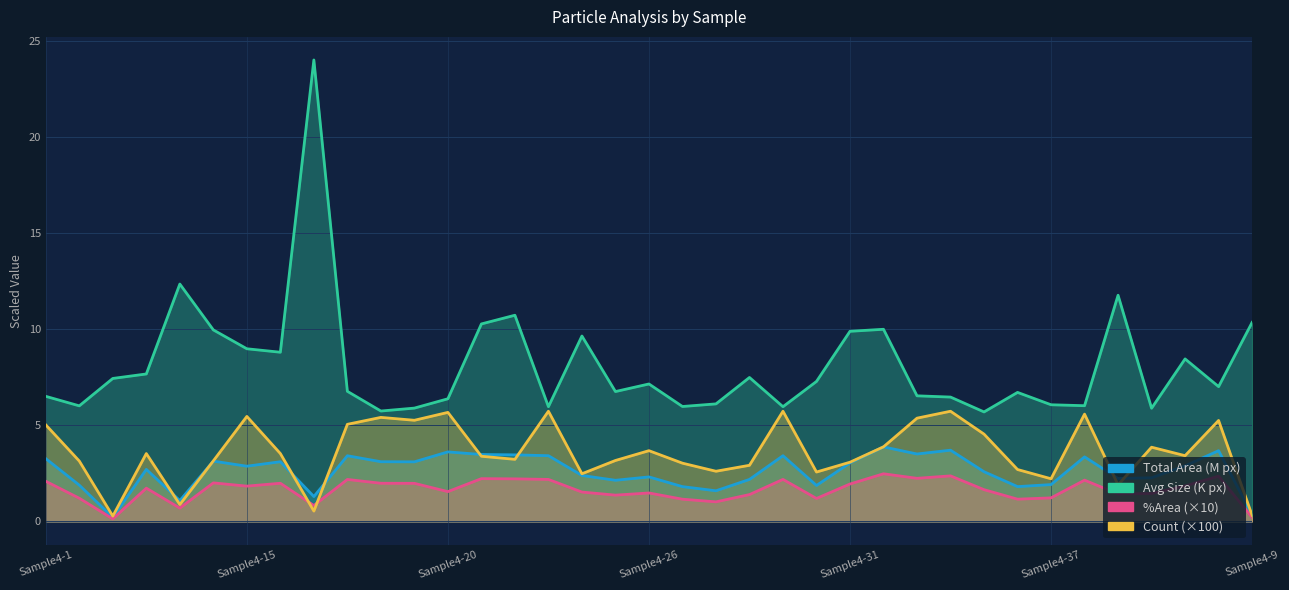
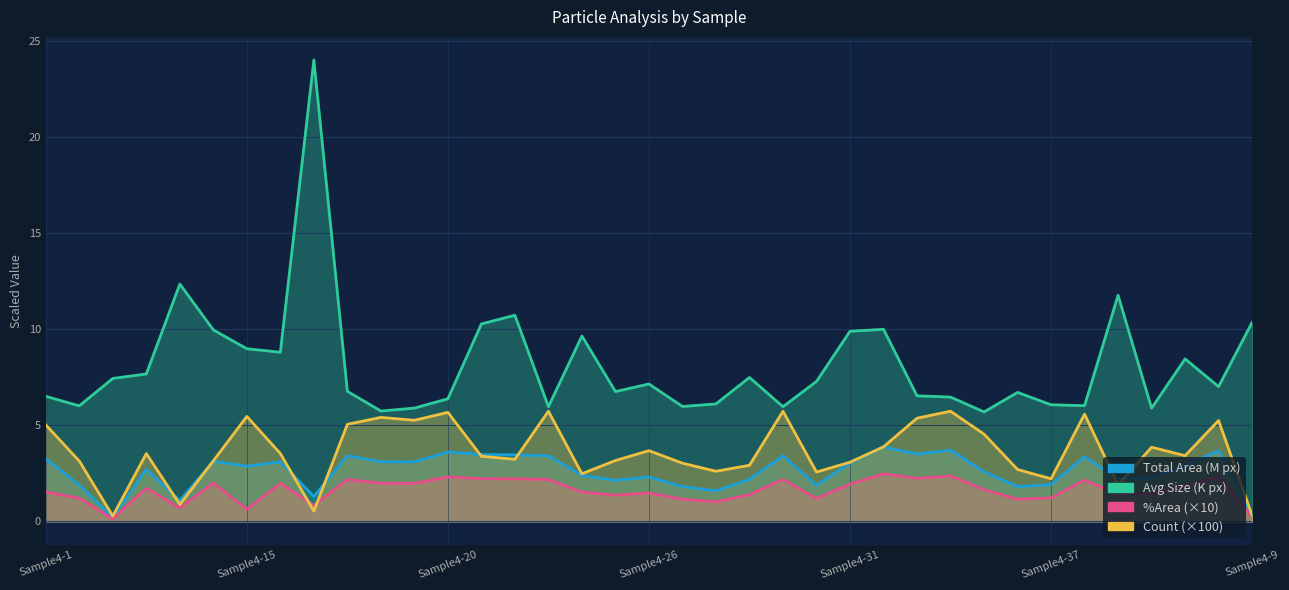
  {
    "%Area (×10)": {
-     "Sample4-1": 2.1,
-     "Sample4-15": 1.8,
-     "Sample4-20": 1.6,
+     "Sample4-1": 1.5,
+     "Sample4-15": 0.6,
+     "Sample4-20": 2.3,
      "Sample4-26": 1.5,
      "Sample4-31": 1.9,
      "Sample4-37": 1.2
    },
    "Count (×100)": {
      "Sample4-1": 5.0,
      "Sample4-15": 5.5,
      "Sample4-20": 5.7,
      "Sample4-26": 3.7,
      "Sample4-37": 2.2
    }
  }
